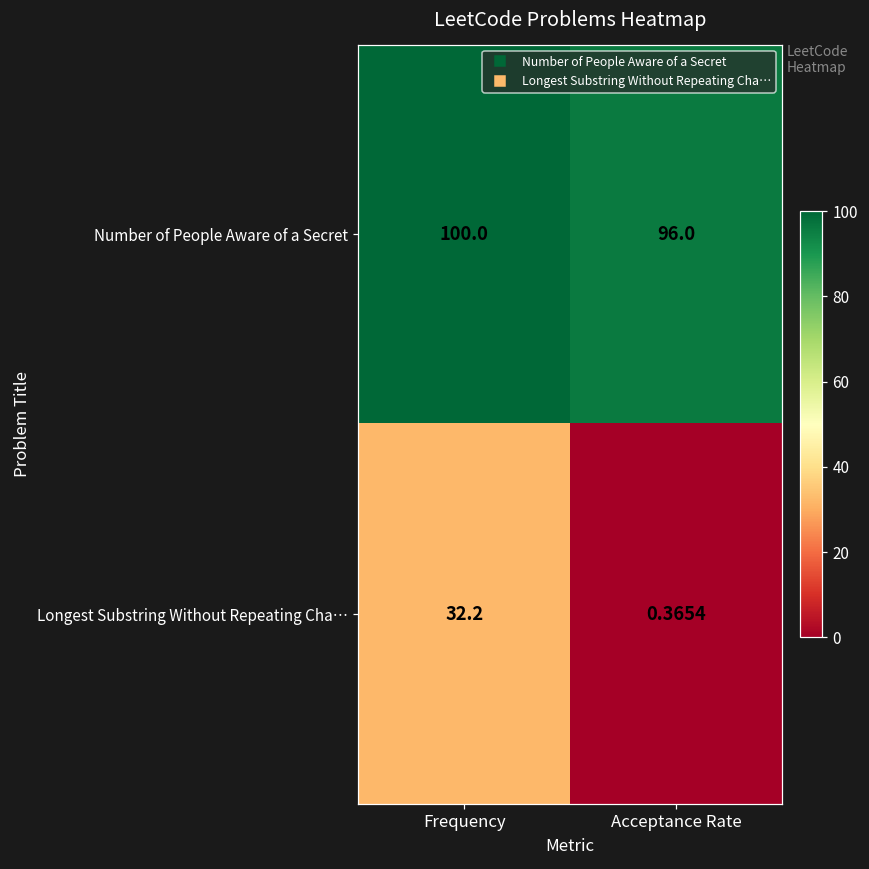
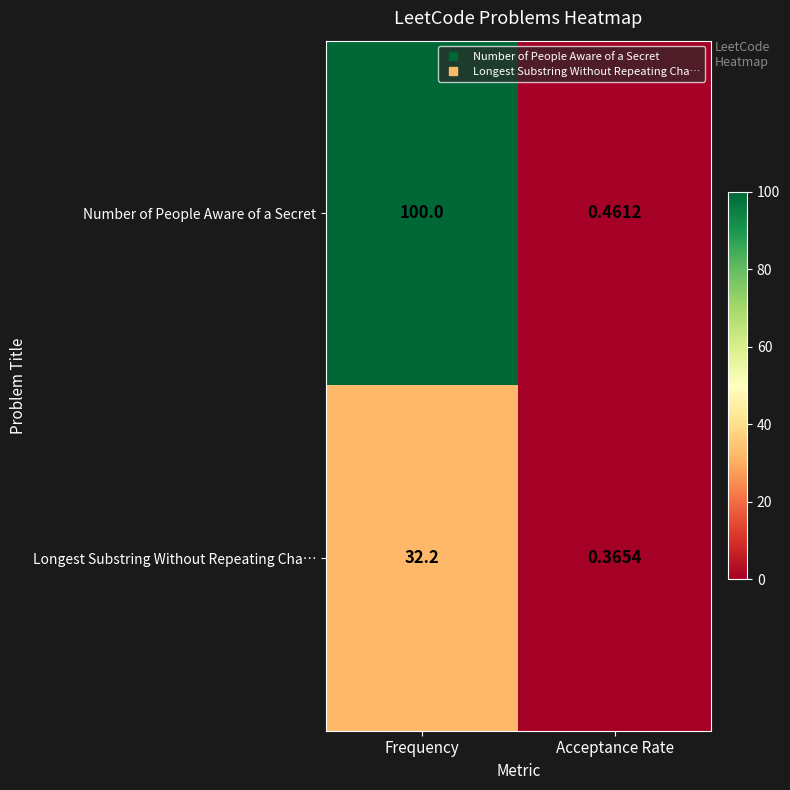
  {
    "Number of People Aware of a Secret": {
      "Frequency": 100.0,
-     "Acceptance Rate": 96.0
+     "Acceptance Rate": 0.4612
    },
    "Longest Substring Without Repeating Cha…": {
      "Frequency": 32.2,
      "Acceptance Rate": 0.3654
    }
  }
